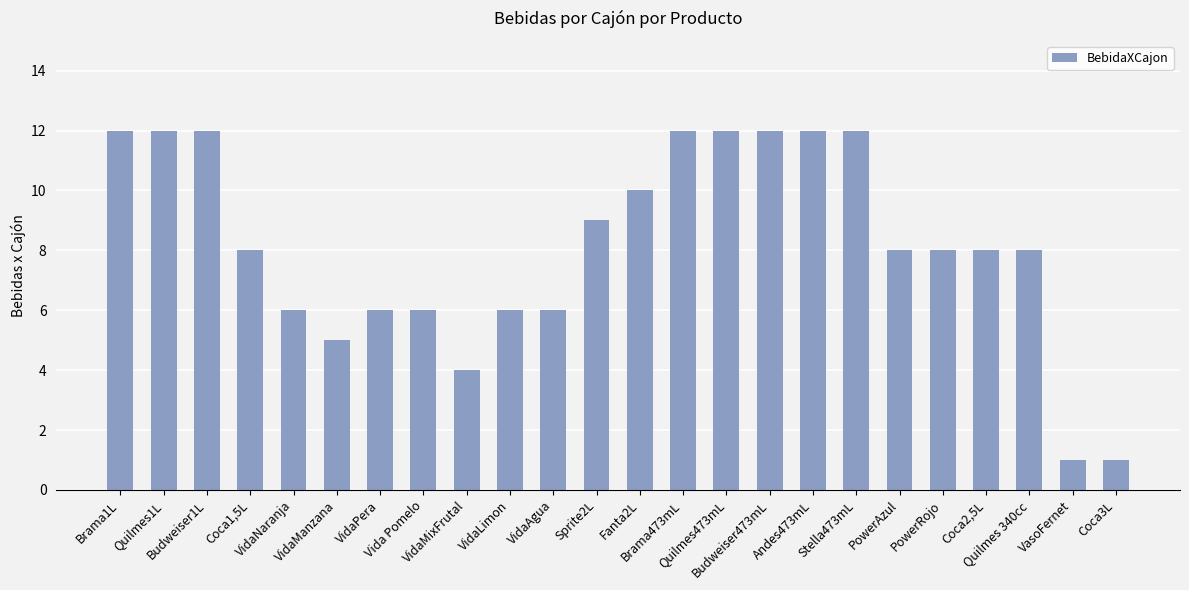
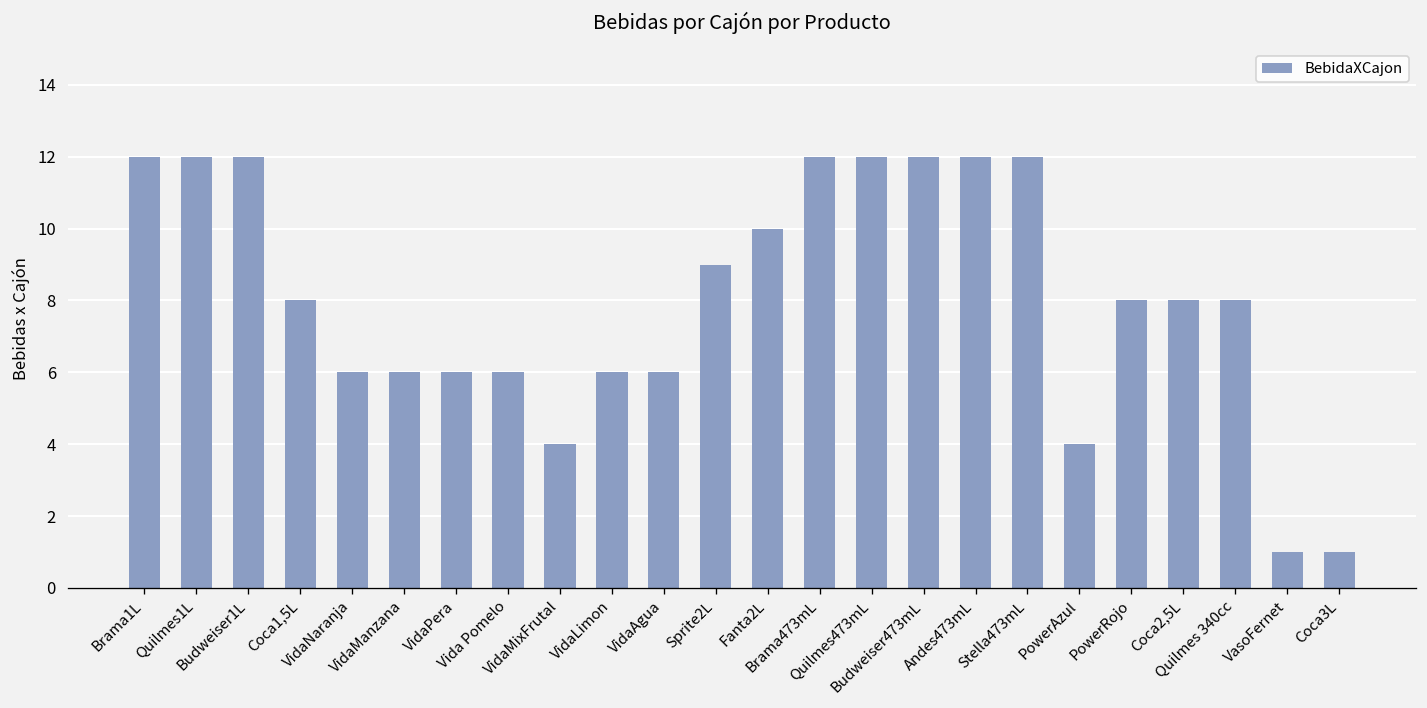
  {
    "Brama1L": 12,
    "Quilmes1L": 12,
    "Budweiser1L": 12,
    "Coca1,5L": 8,
    "VidaNaranja": 6,
-   "VidaManzana": 5,
+   "VidaManzana": 6,
    "VidaPera": 6,
    "Vida Pomelo": 6,
    "VidaMixFrutal": 4,
    "VidaLimon": 6,
    "VidaAgua": 6,
    "Sprite2L": 9,
    "Fanta2L": 10,
    "Brama473mL": 12,
    "Quilmes473mL": 12,
    "Budweiser473mL": 12,
    "Andes473mL": 12,
    "Stella473mL": 12,
-   "PowerAzul": 8,
+   "PowerAzul": 4,
    "PowerRojo": 8,
    "Coca2,5L": 8,
    "Quilmes 340cc": 8,
    "VasoFernet": 1,
    "Coca3L": 1
  }
